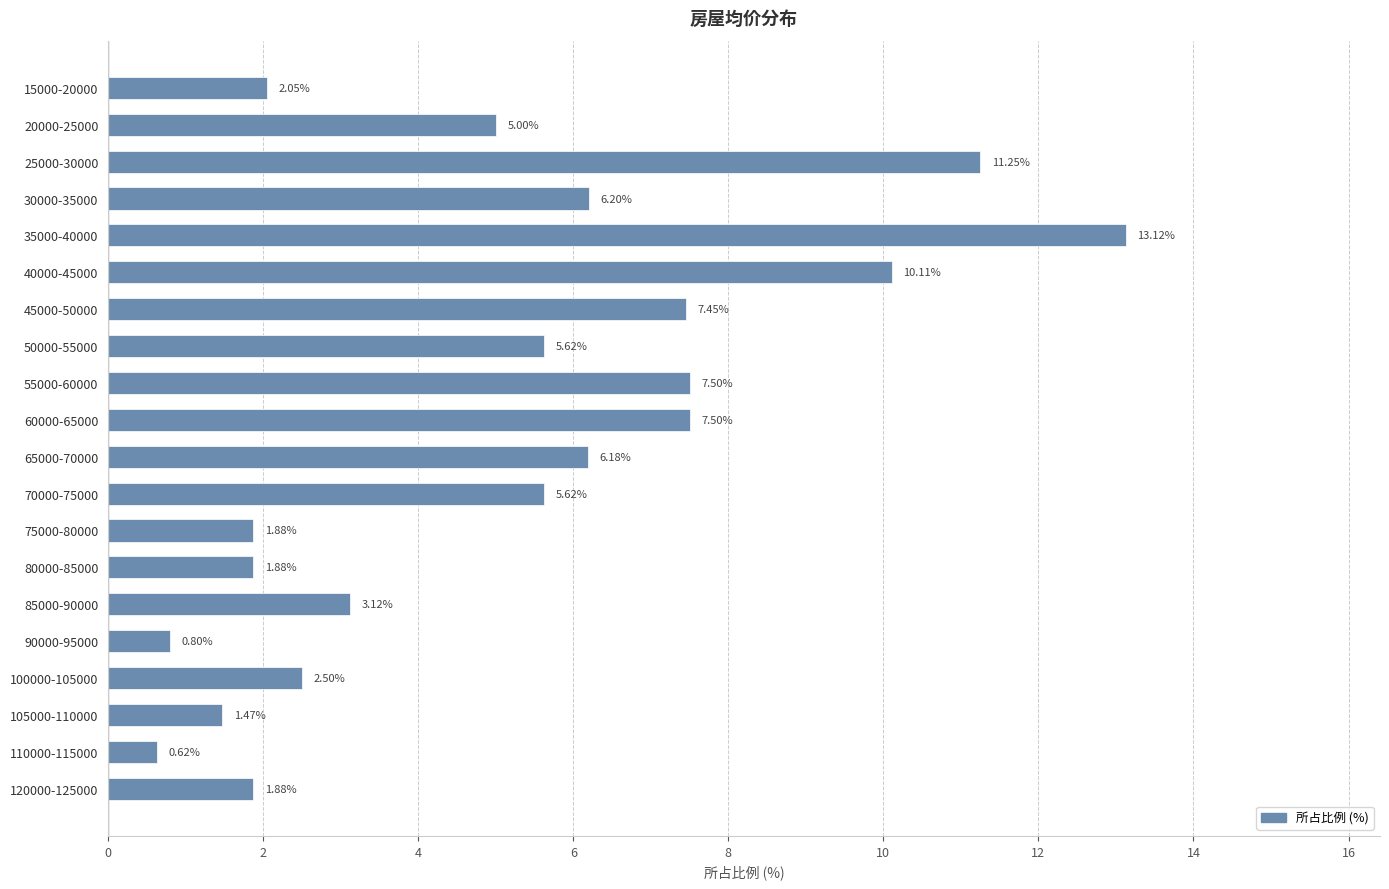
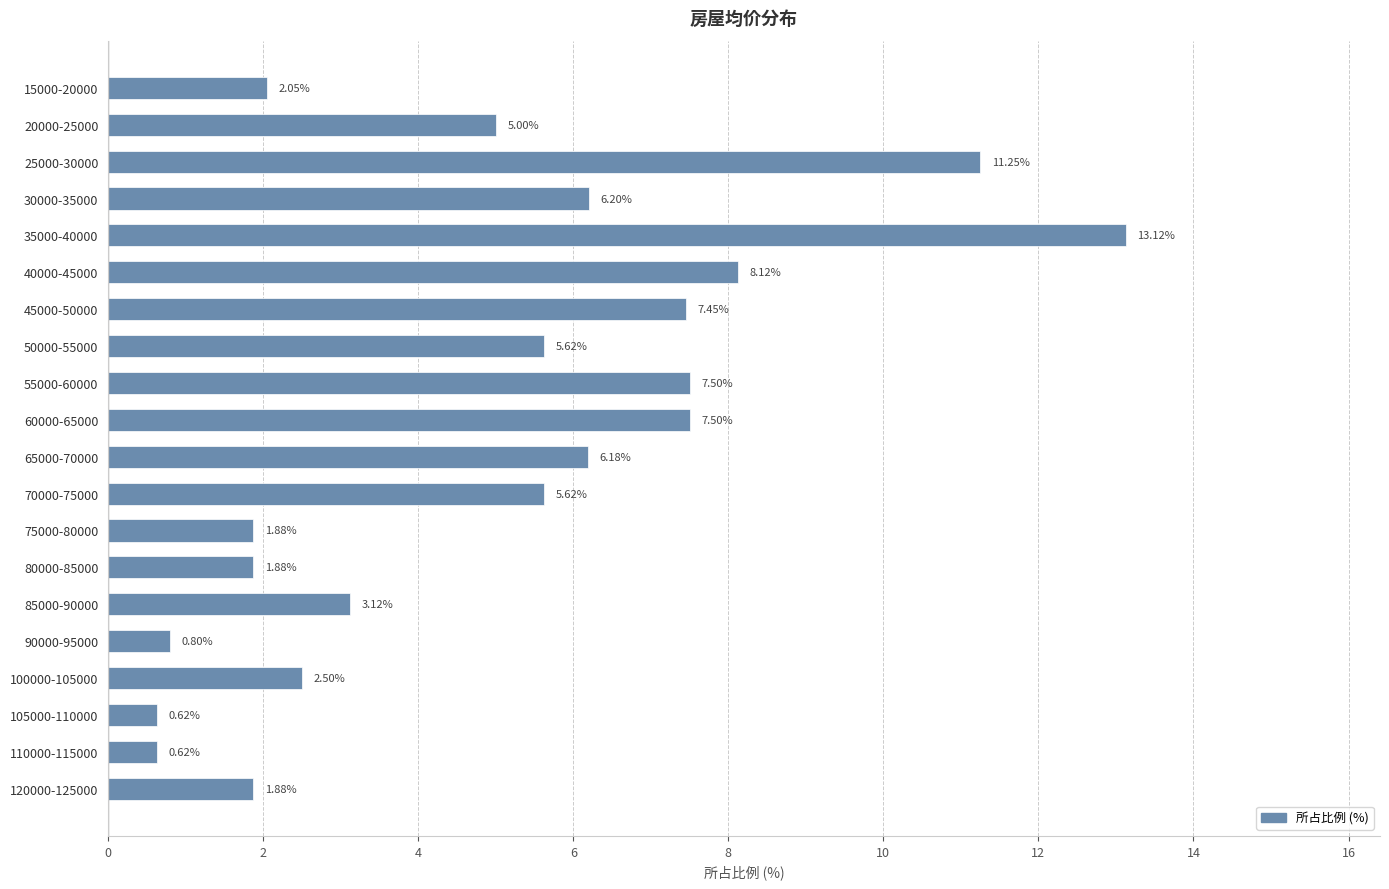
  {
    "15000-20000": "2.05%",
    "20000-25000": "5.00%",
    "25000-30000": "11.25%",
    "30000-35000": "6.20%",
    "35000-40000": "13.12%",
-   "40000-45000": "10.11%",
+   "40000-45000": "8.12%",
    "45000-50000": "7.45%",
    "50000-55000": "5.62%",
    "55000-60000": "7.50%",
    "60000-65000": "7.50%",
    "65000-70000": "6.18%",
    "70000-75000": "5.62%",
    "75000-80000": "1.88%",
    "80000-85000": "1.88%",
    "85000-90000": "3.12%",
    "90000-95000": "0.80%",
    "100000-105000": "2.50%",
-   "105000-110000": "1.47%",
+   "105000-110000": "0.62%",
    "110000-115000": "0.62%",
    "120000-125000": "1.88%"
  }
